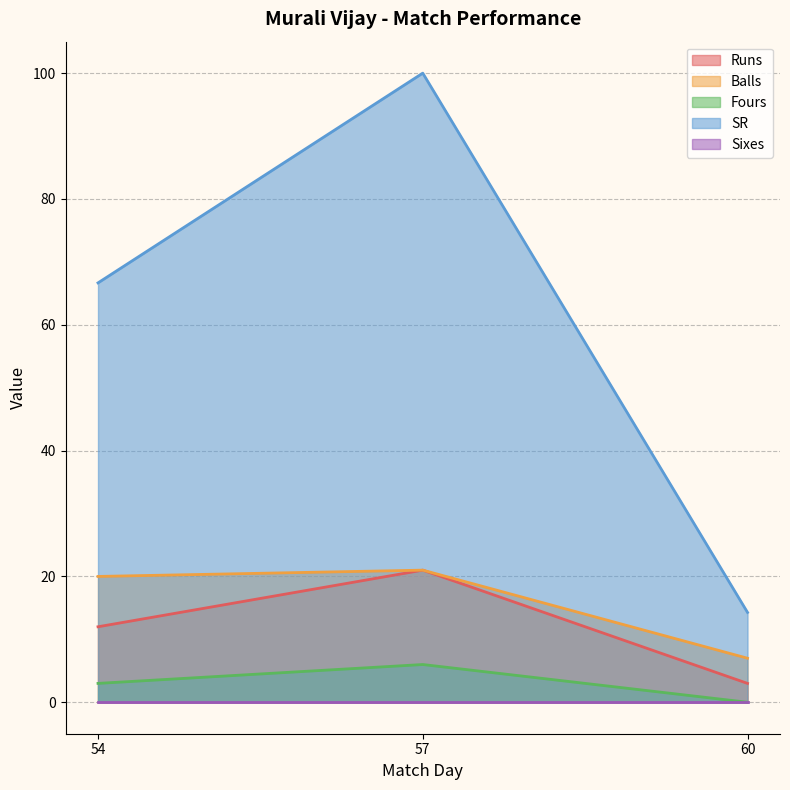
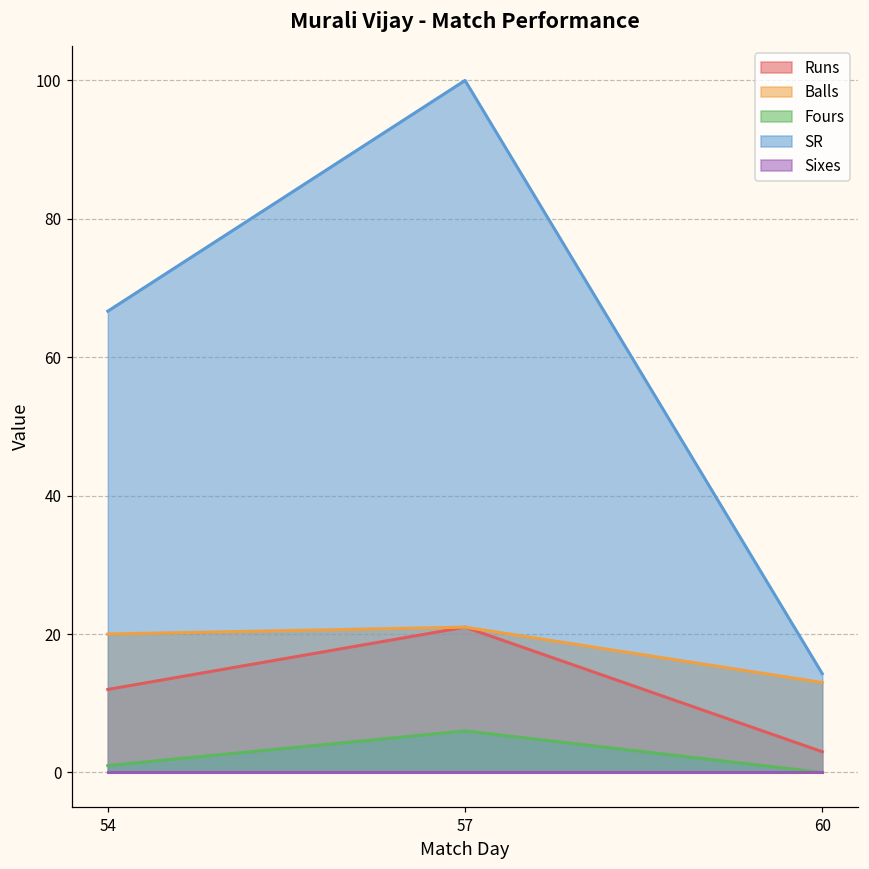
  {
    "Runs": {
      "54": 12,
      "60": 3
    },
    "Balls": {
      "54": 20,
-     "60": 7
+     "60": 13
    },
    "Fours": {
-     "54": 3,
+     "54": 1,
      "57": 6
    },
    "SR": {
      "54": 67,
      "57": 100,
      "60": 14
    },
    "Sixes": {
      "54": 0,
      "57": 0
    }
  }
